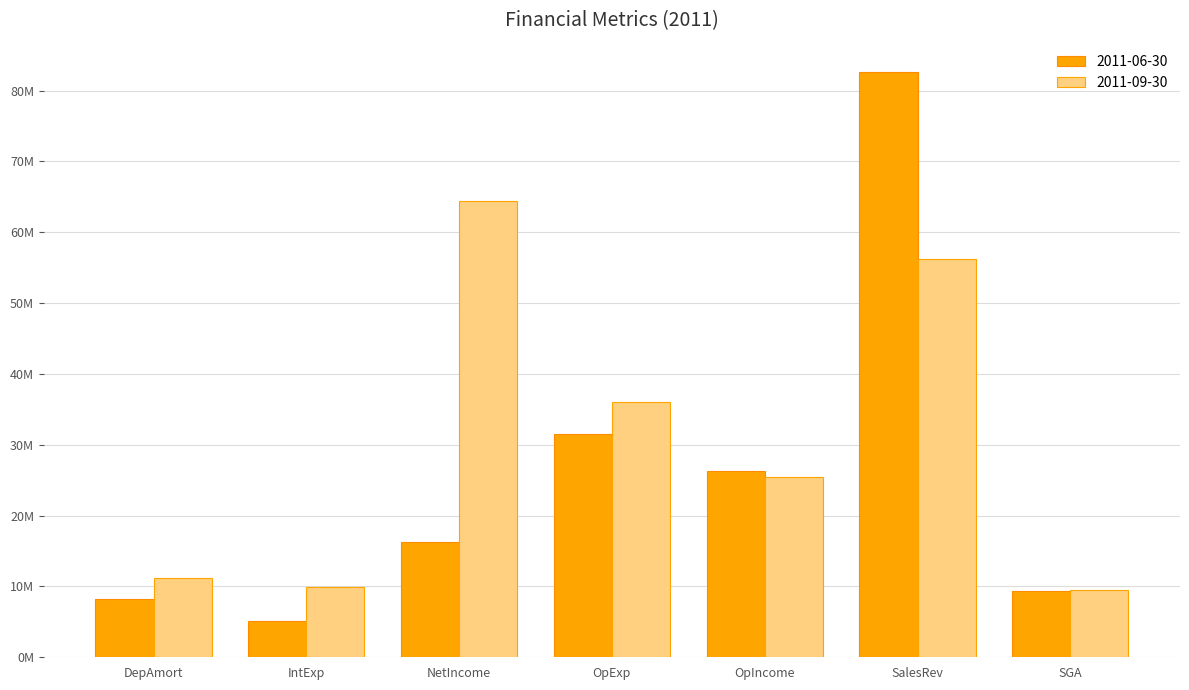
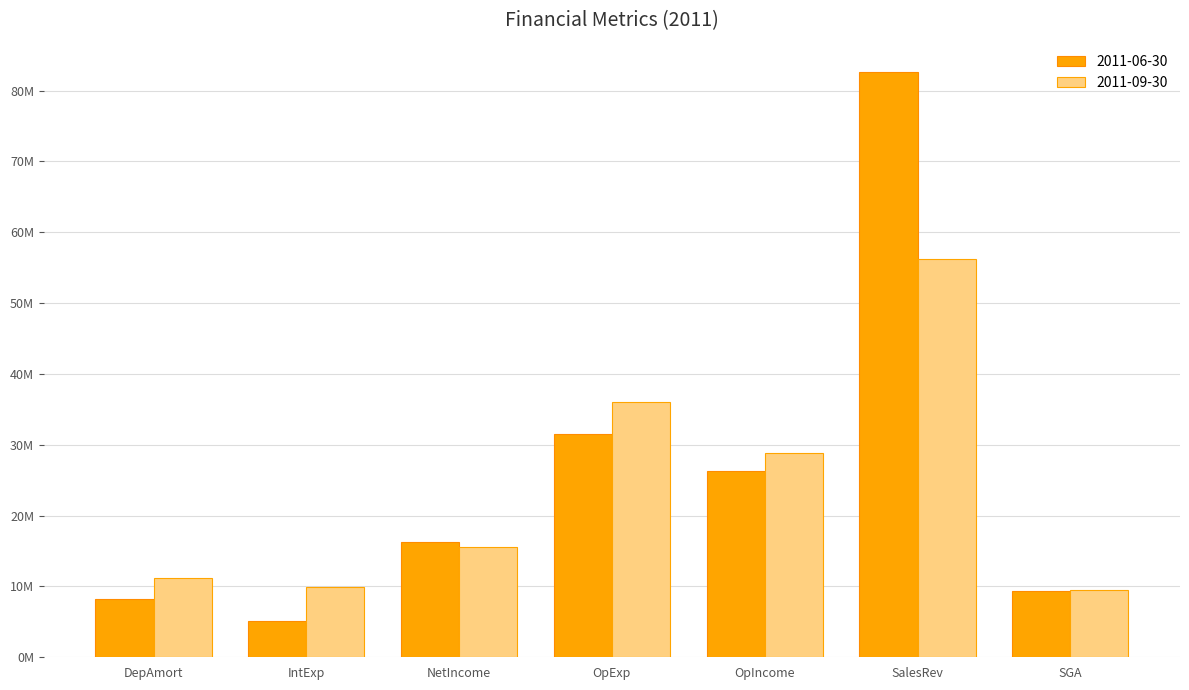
  {
    "2011-06-30": {
      "DepAmort": 8000000,
      "IntExp": 5000000,
      "NetIncome": 16000000,
      "OpExp": 32000000,
      "OpIncome": 26000000,
      "SalesRev": 83000000,
      "SGA": 9000000
    },
    "2011-09-30": {
      "DepAmort": 11000000,
      "IntExp": 10000000,
-     "NetIncome": 64000000,
+     "NetIncome": 16000000,
      "OpExp": 36000000,
-     "OpIncome": 25000000,
+     "OpIncome": 29000000,
      "SalesRev": 56000000,
      "SGA": 10000000
    }
  }
